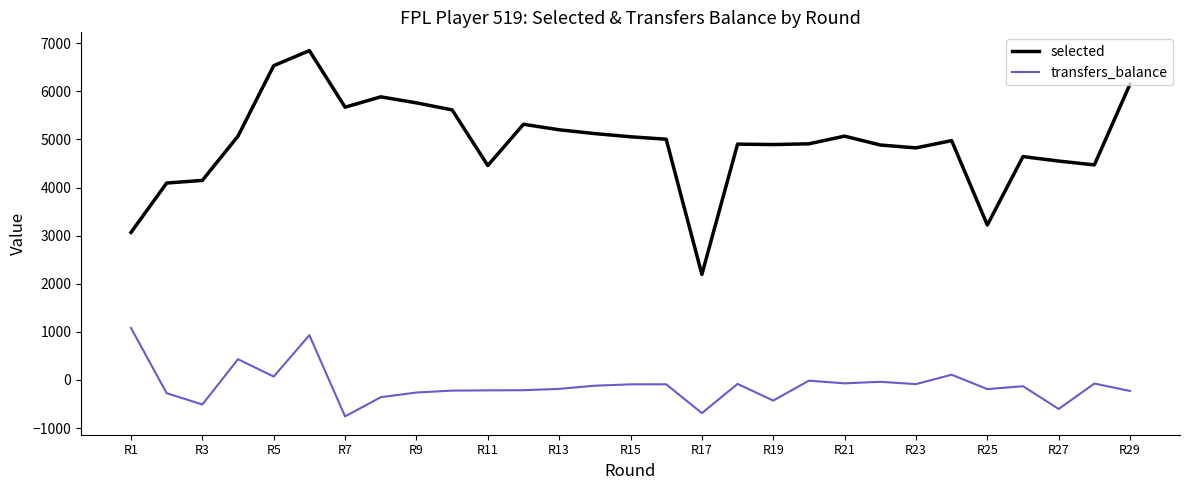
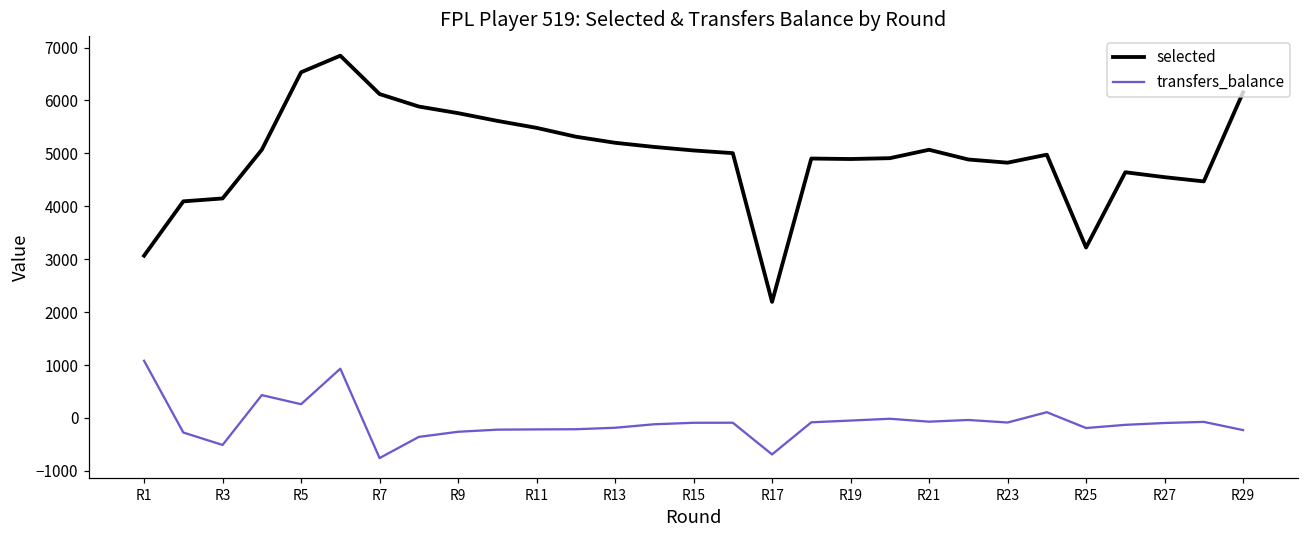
  {
    "selected": {
      "R1": 3100,
      "R3": 4100,
      "R5": 6500,
-     "R7": 5700,
+     "R7": 6100,
      "R9": 5800,
-     "R11": 4500,
+     "R11": 5500,
      "R13": 5200,
      "R15": 5100,
      "R17": 2200,
      "R19": 4900,
      "R21": 5100,
      "R23": 4800,
      "R25": 3200,
      "R27": 4600
    },
    "transfers_balance": {
      "R1": 1100,
      "R3": -500,
-     "R5": 100,
+     "R5": 300,
      "R7": -800,
      "R9": -300,
      "R11": -200,
      "R13": -200,
      "R15": -100,
      "R17": -700,
-     "R19": -400,
+     "R19": -100,
      "R21": -100,
      "R23": -100,
      "R25": -200,
-     "R27": -600,
+     "R27": -100,
      "R29": -200
    }
  }
